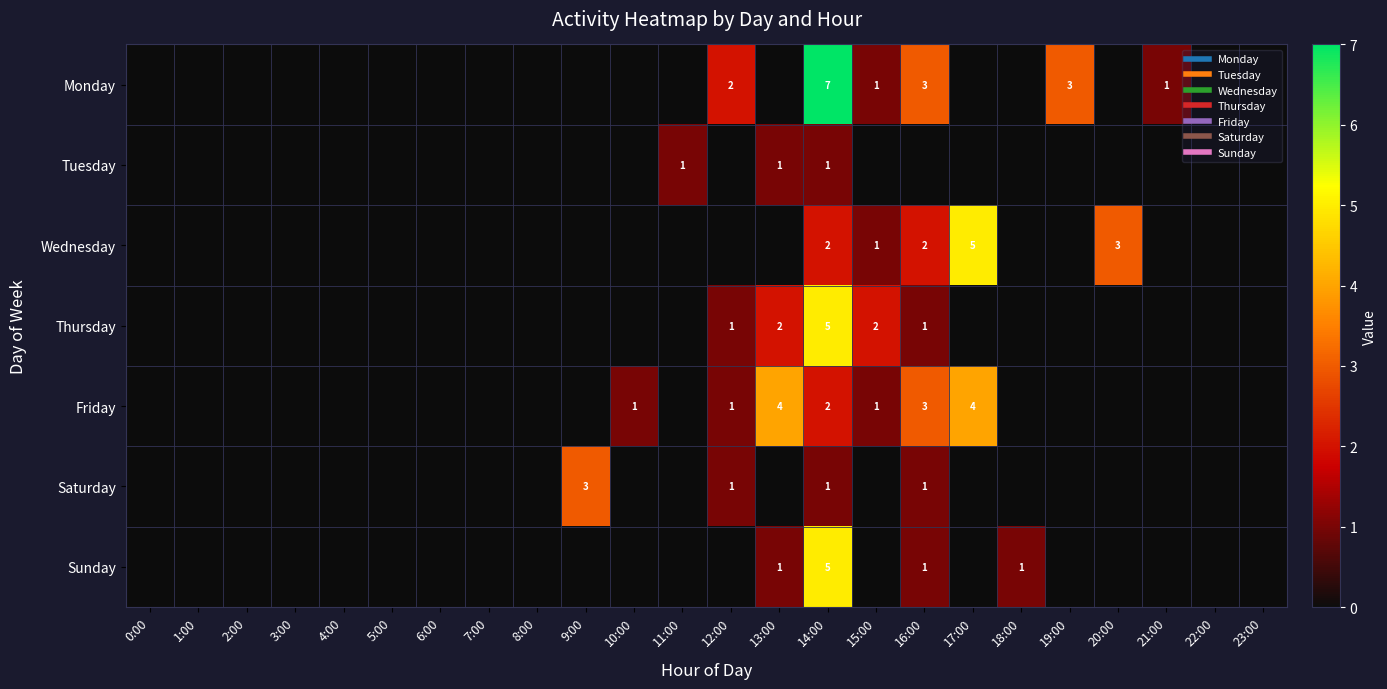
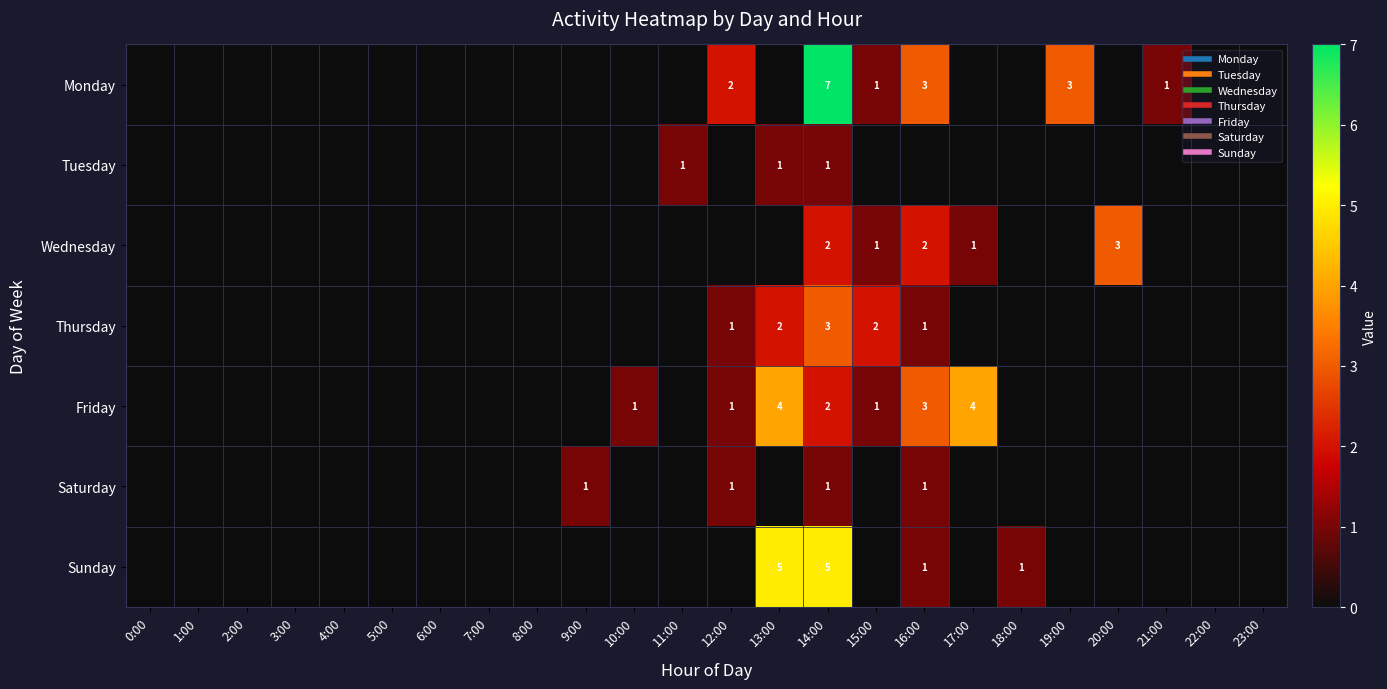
  {
    "Monday": {
      "12:00": 2,
      "14:00": 7,
      "15:00": 1,
      "16:00": 3,
      "19:00": 3,
      "21:00": 1
    },
    "Tuesday": {
      "11:00": 1,
      "13:00": 1,
      "14:00": 1
    },
    "Wednesday": {
      "14:00": 2,
      "15:00": 1,
      "16:00": 2,
-     "17:00": 5,
+     "17:00": 1,
      "20:00": 3
    },
    "Thursday": {
      "12:00": 1,
      "13:00": 2,
-     "14:00": 5,
+     "14:00": 3,
      "15:00": 2,
      "16:00": 1
    },
    "Friday": {
      "10:00": 1,
      "12:00": 1,
      "13:00": 4,
      "14:00": 2,
      "15:00": 1,
      "16:00": 3,
      "17:00": 4
    },
    "Saturday": {
-     "9:00": 3,
+     "9:00": 1,
      "12:00": 1,
      "14:00": 1,
      "16:00": 1
    },
    "Sunday": {
-     "13:00": 1,
+     "13:00": 5,
      "14:00": 5,
      "16:00": 1,
      "18:00": 1
    }
  }
